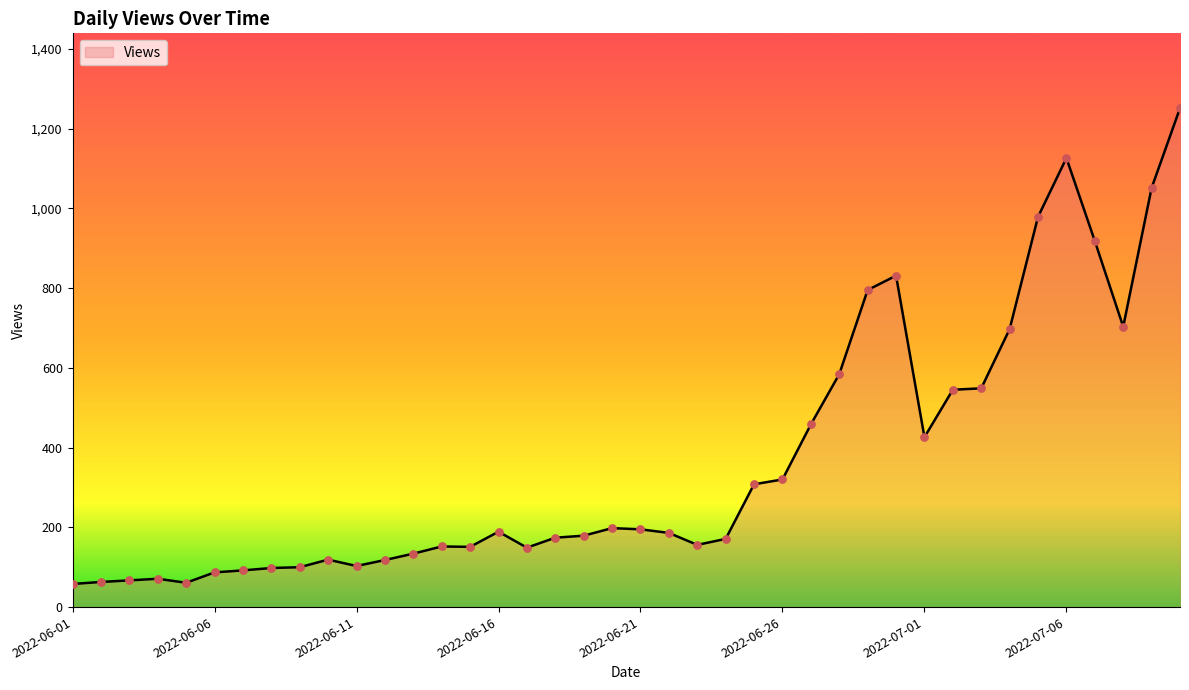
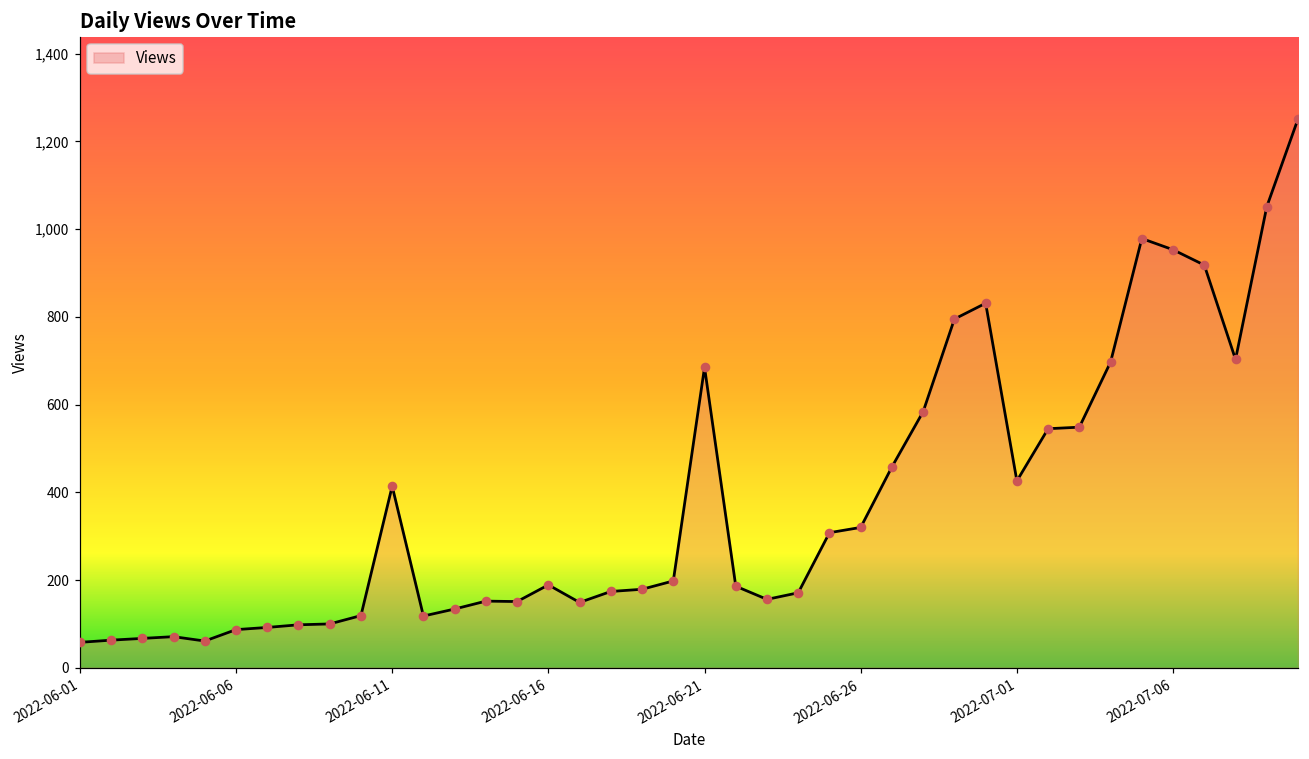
  {
    "2022-06-01": "60",
    "2022-06-06": "90",
-   "2022-06-11": "100",
+   "2022-06-11": "410",
    "2022-06-16": "190",
-   "2022-06-21": "200",
+   "2022-06-21": "690",
    "2022-06-26": "320",
    "2022-07-01": "430",
-   "2022-07-06": "1,130"
+   "2022-07-06": "950"
  }
